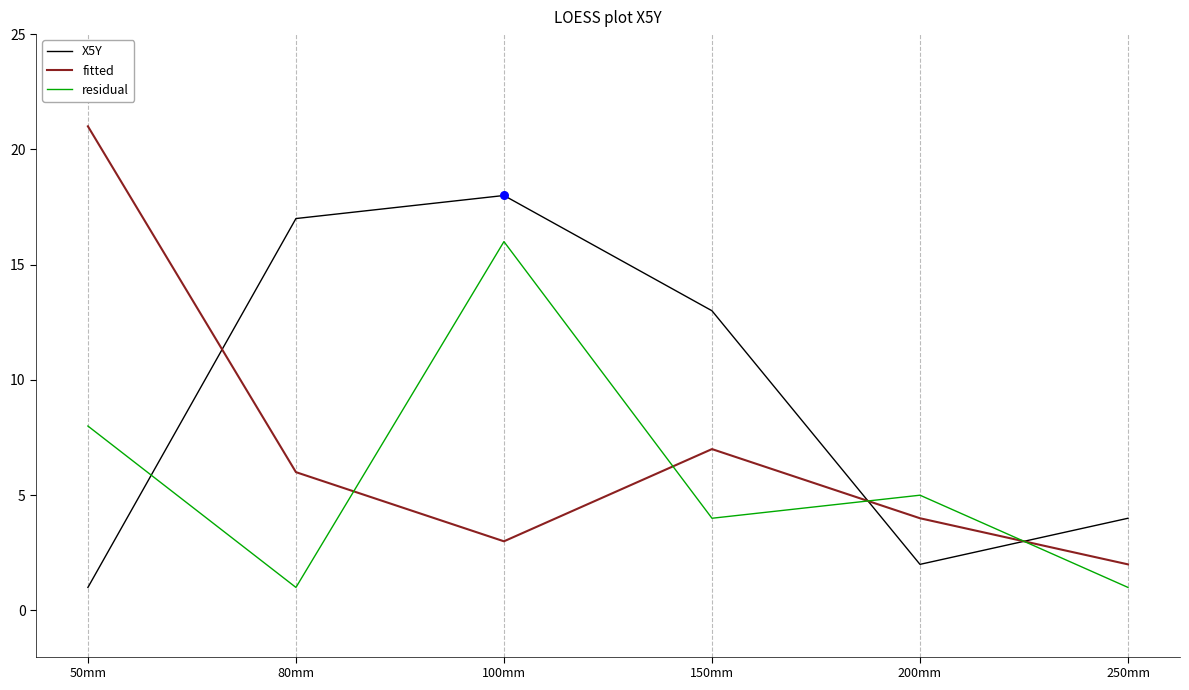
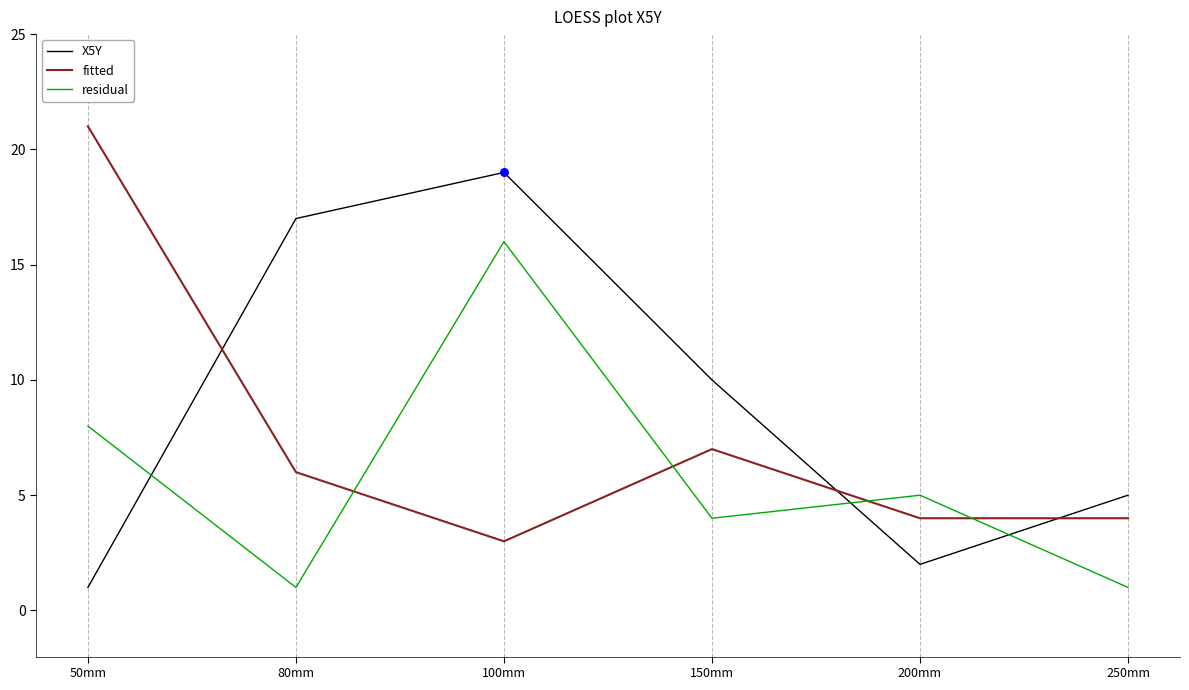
  {
    "X5Y": {
      "50mm": 1,
      "80mm": 17,
-     "100mm": 18,
-     "150mm": 13,
+     "100mm": 19,
+     "150mm": 10,
      "200mm": 2,
-     "250mm": 4
+     "250mm": 5
    },
    "fitted": {
      "50mm": 21,
      "80mm": 6,
      "100mm": 3,
      "150mm": 7,
      "200mm": 4,
-     "250mm": 2
+     "250mm": 4
    },
    "residual": {
      "50mm": 8,
      "80mm": 1,
      "100mm": 16,
      "150mm": 4,
      "200mm": 5,
      "250mm": 1
    }
  }
